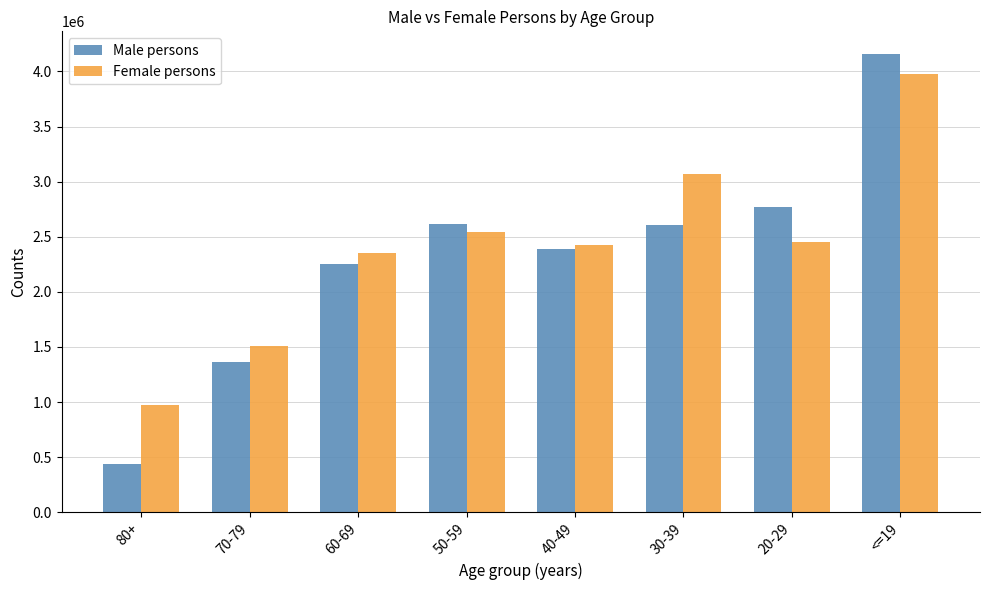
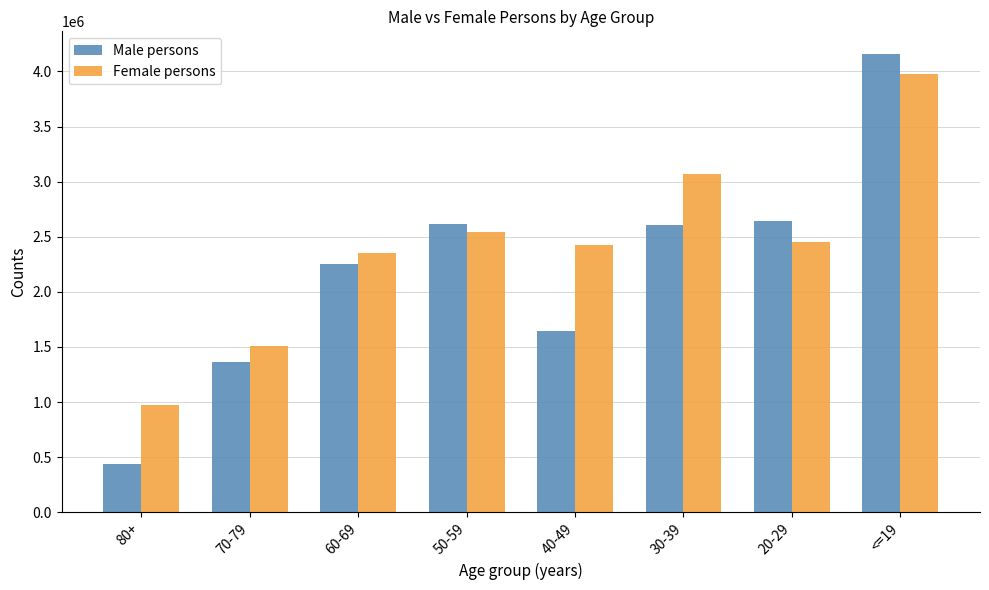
  {
    "Male persons": {
      "80+": 440000,
      "70-79": 1360000,
      "60-69": 2250000,
      "50-59": 2610000,
-     "40-49": 2390000,
+     "40-49": 1640000,
      "30-39": 2610000,
-     "20-29": 2770000,
+     "20-29": 2650000,
      "<=19": 4160000
    },
    "Female persons": {
      "80+": 970000,
      "70-79": 1510000,
      "60-69": 2360000,
      "50-59": 2540000,
      "40-49": 2430000,
      "30-39": 3070000,
      "20-29": 2460000,
      "<=19": 3970000
    }
  }
